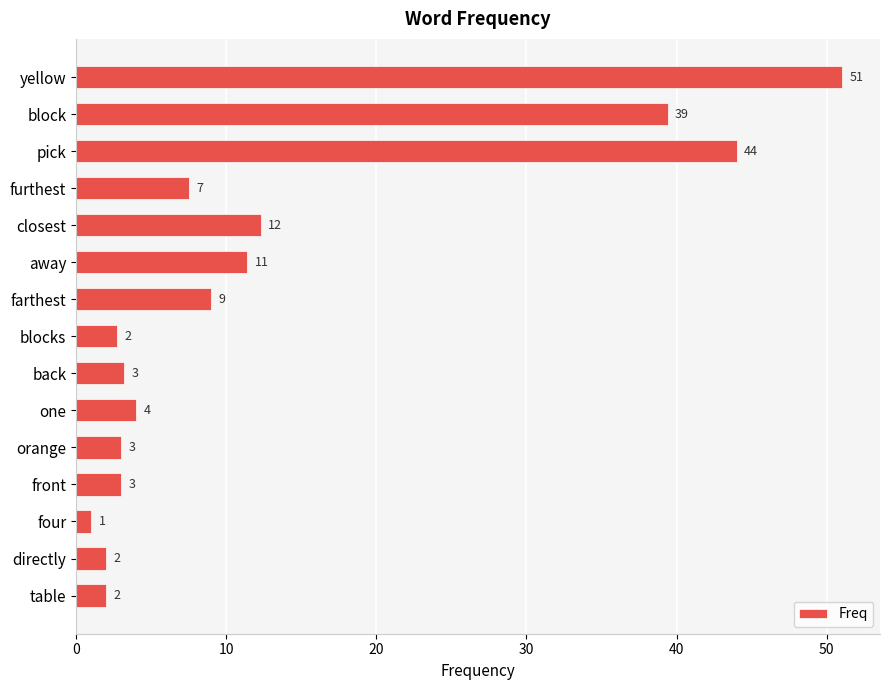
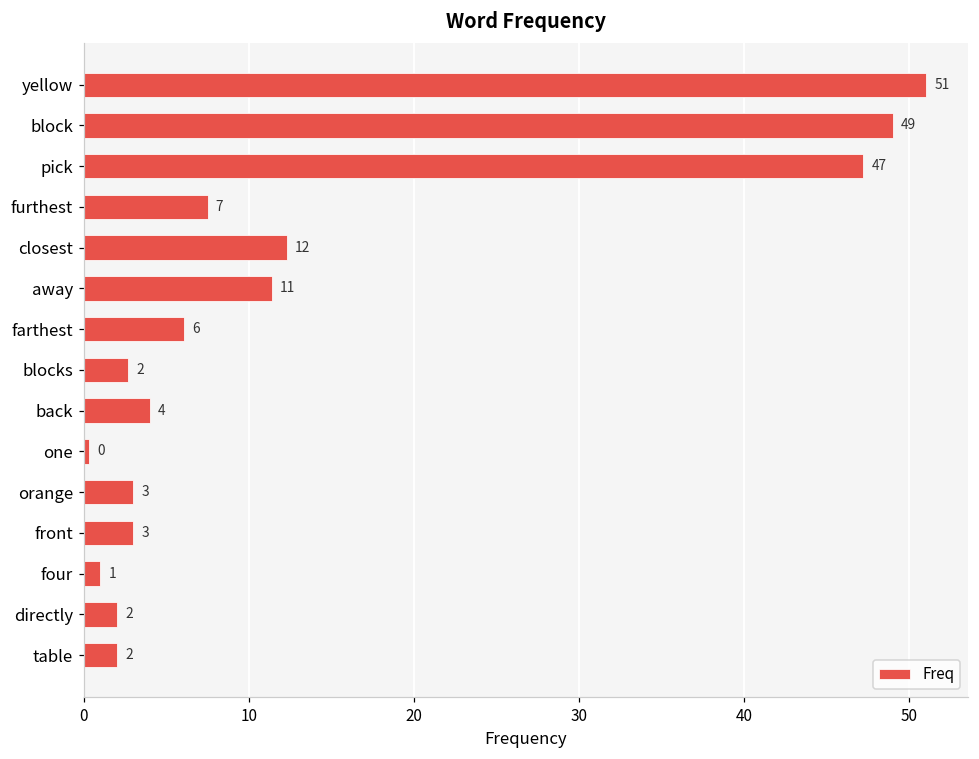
  {
    "yellow": 51,
-   "block": 39,
-   "pick": 44,
+   "block": 49,
+   "pick": 47,
    "furthest": 7,
    "closest": 12,
    "away": 11,
-   "farthest": 9,
-   "back": 3,
-   "one": 4,
+   "farthest": 6,
+   "back": 4,
+   "one": 0,
    "orange": 3,
    "front": 3,
    "four": 1,
    "directly": 2,
    "table": 2
  }
